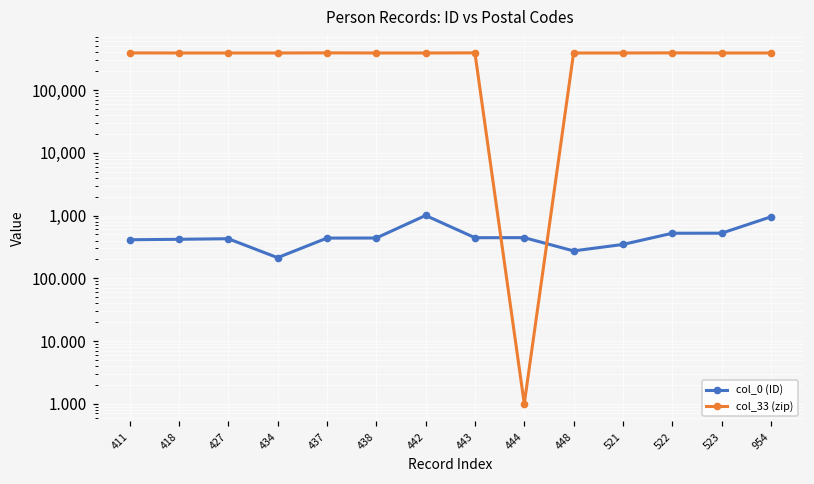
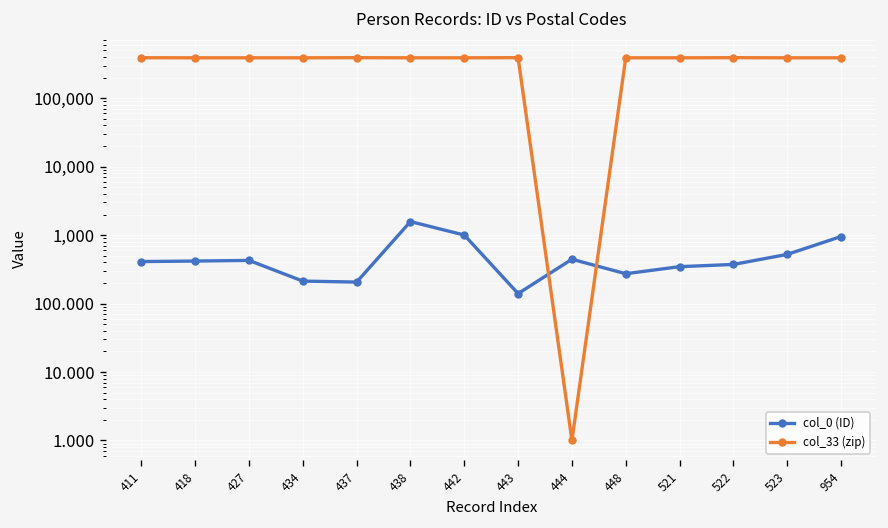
  {
    "col_0 (ID)": {
      "411": "400",
      "418": "400",
      "427": "400",
      "434": "210",
-     "437": "400",
-     "438": "400",
+     "437": "210",
+     "438": "1,600",
      "442": "1,000",
-     "443": "400",
+     "443": "140",
      "444": "400",
      "448": "300",
      "521": "300",
-     "522": "500",
+     "522": "400",
      "523": "500",
      "954": "1,000"
    },
    "col_33 (zip)": {
      "411": "400,000",
      "418": "400,000",
      "427": "400,000",
      "434": "400,000",
      "437": "400,000",
      "438": "400,000",
      "442": "400,000",
      "443": "400,000",
      "444": "1",
      "448": "400,000",
      "521": "400,000",
      "522": "400,000",
      "523": "400,000",
      "954": "400,000"
    }
  }
